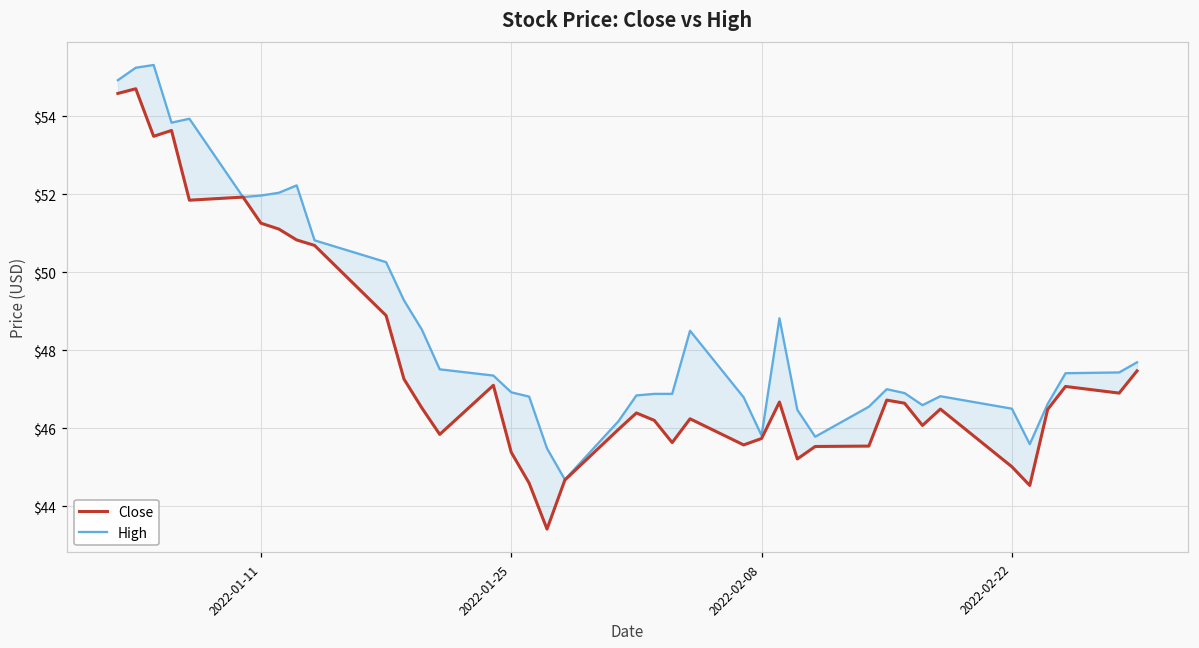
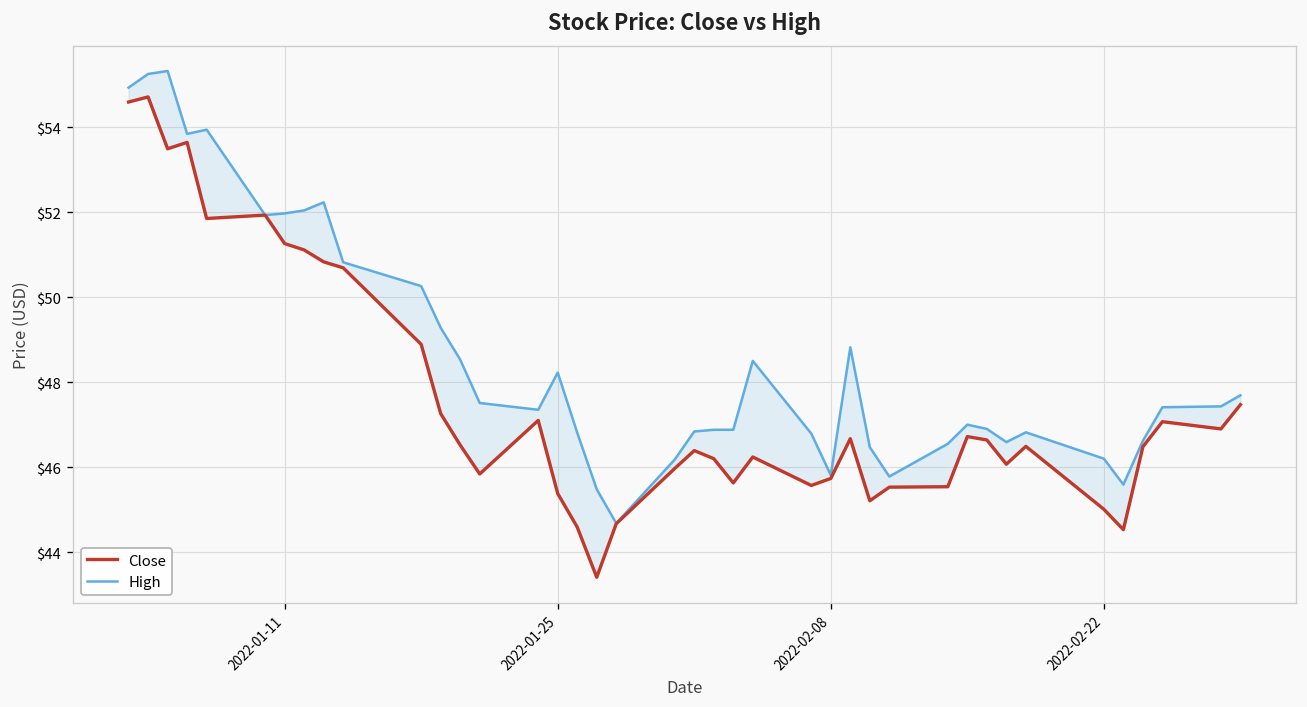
  {
    "Close": {
      "2022-01-11": "$51.3",
      "2022-01-25": "$45.4",
      "2022-02-08": "$45.7",
      "2022-02-22": "$45.0"
    },
    "High": {
      "2022-01-11": "$52.0",
-     "2022-01-25": "$46.9",
+     "2022-01-25": "$48.2",
      "2022-02-08": "$45.8",
-     "2022-02-22": "$46.5"
+     "2022-02-22": "$46.2"
    }
  }
